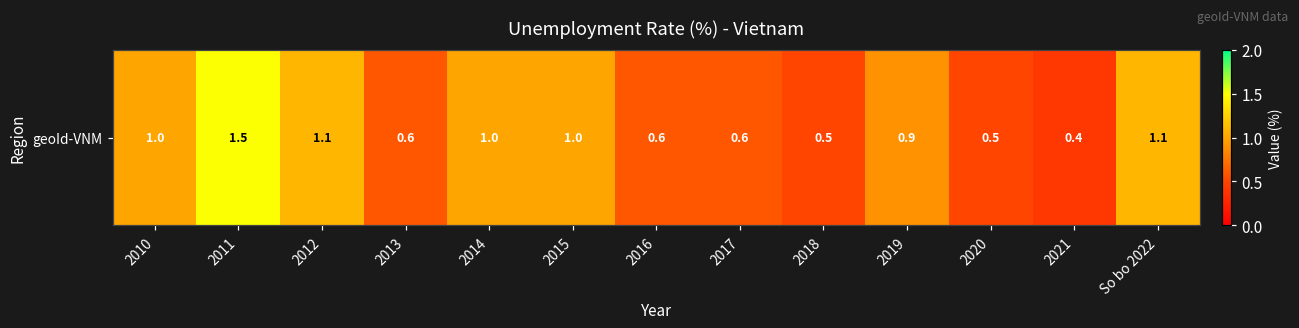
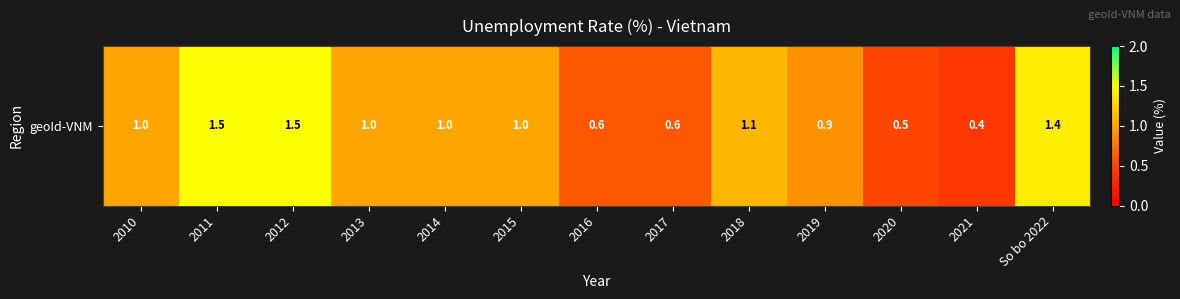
  {
    "geoId-VNM": {
      "2010": 1.0,
      "2011": 1.5,
-     "2012": 1.1,
-     "2013": 0.6,
+     "2012": 1.5,
+     "2013": 1.0,
      "2014": 1.0,
      "2015": 1.0,
      "2016": 0.6,
      "2017": 0.6,
-     "2018": 0.5,
+     "2018": 1.1,
      "2019": 0.9,
      "2020": 0.5,
      "2021": 0.4,
-     "So bo 2022": 1.1
+     "So bo 2022": 1.4
    }
  }
